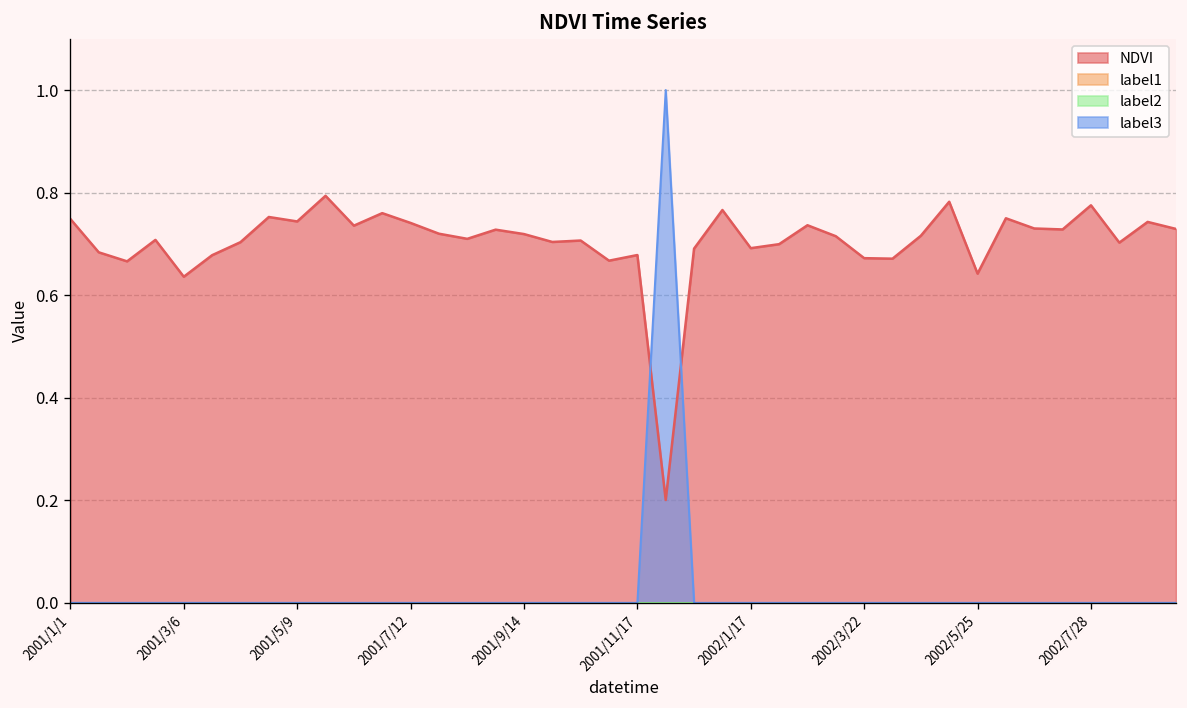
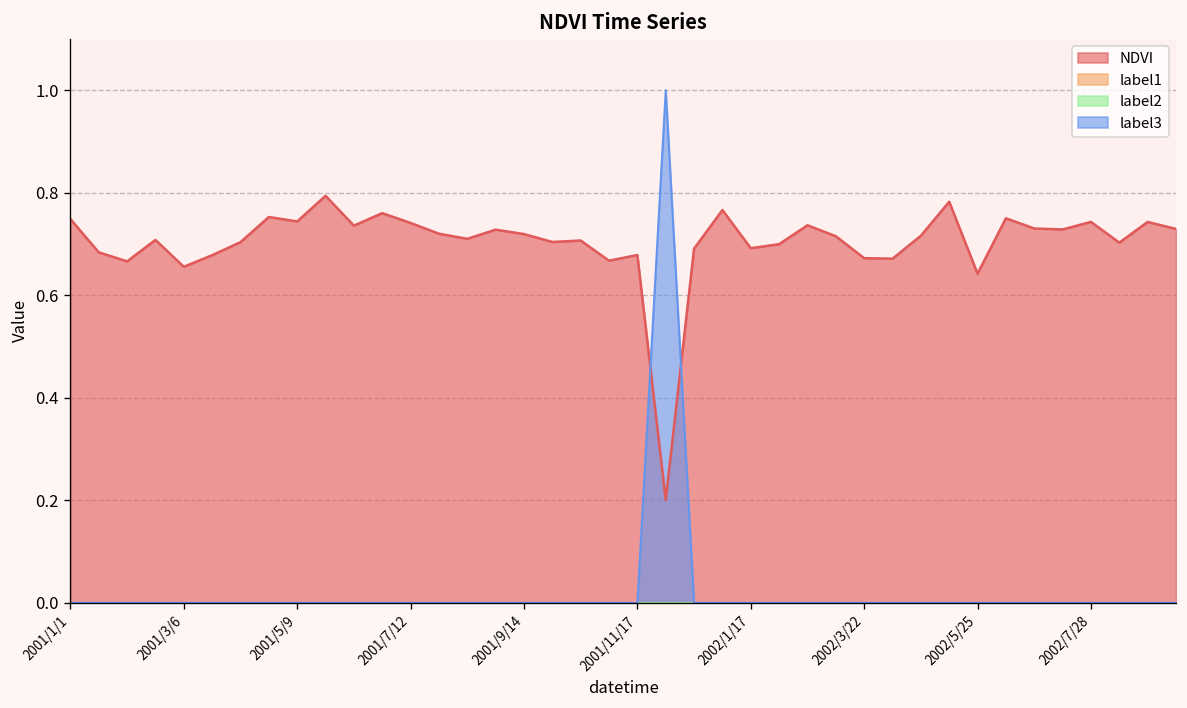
  {
    "NDVI": {
      "2001/1/1": 0.75,
-     "2001/3/6": 0.64,
+     "2001/3/6": 0.66,
      "2001/5/9": 0.74,
      "2001/7/12": 0.74,
      "2001/9/14": 0.72,
      "2001/11/17": 0.68,
      "2002/1/17": 0.69,
      "2002/3/22": 0.67,
      "2002/5/25": 0.64,
-     "2002/7/28": 0.78
+     "2002/7/28": 0.74
    }
  }
